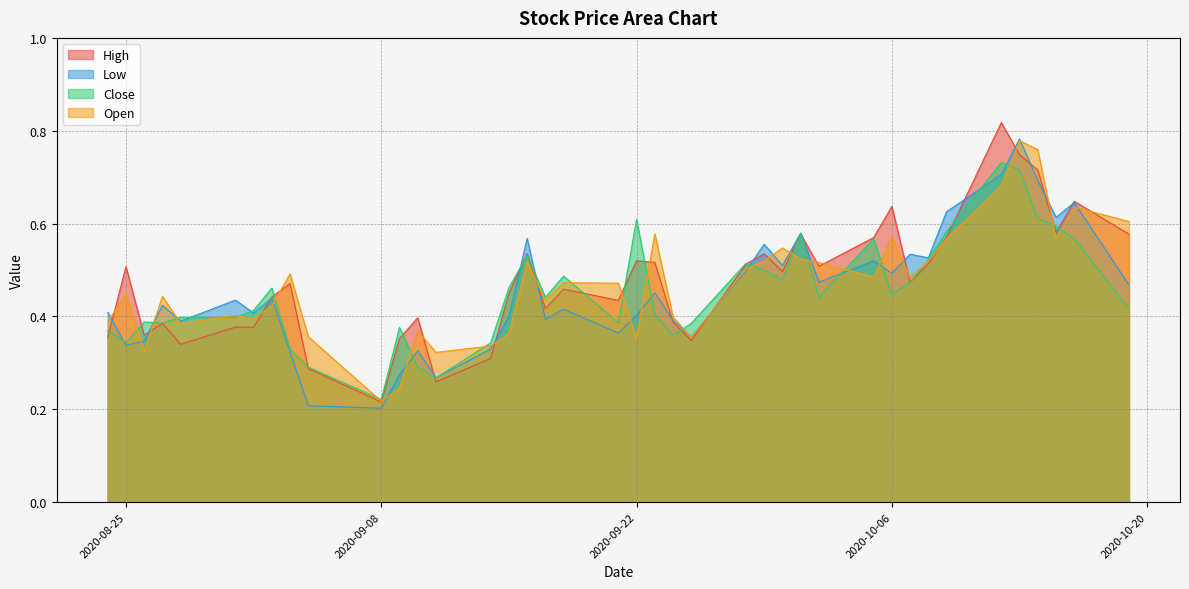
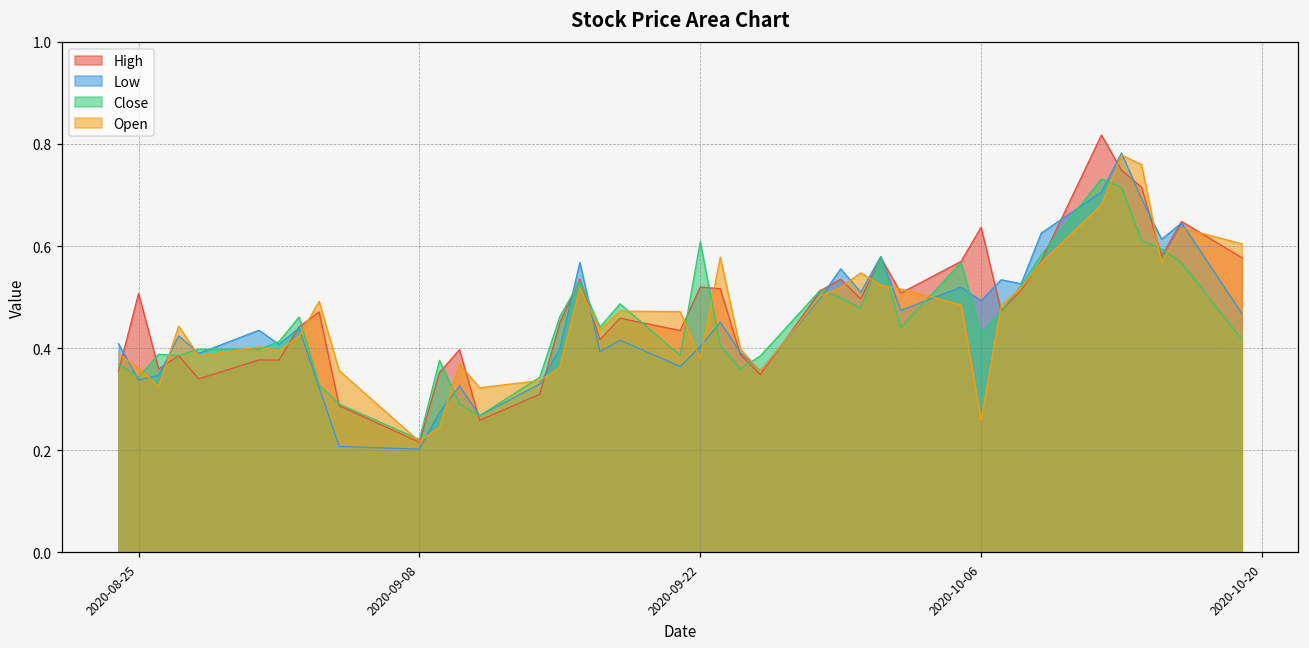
  {
    "High": {
      "2020-08-25": 0.51,
      "2020-09-22": 0.52,
      "2020-10-06": 0.64
    },
    "Low": {
      "2020-08-25": 0.34,
      "2020-09-08": 0.20,
      "2020-09-22": 0.40,
      "2020-10-06": 0.49
    },
    "Close": {
      "2020-08-25": 0.34,
      "2020-09-22": 0.61,
-     "2020-10-06": 0.45
+     "2020-10-06": 0.43
    },
    "Open": {
-     "2020-08-25": 0.45,
-     "2020-09-22": 0.35,
-     "2020-10-06": 0.57
+     "2020-08-25": 0.36,
+     "2020-09-22": 0.38,
+     "2020-10-06": 0.26
    }
  }
